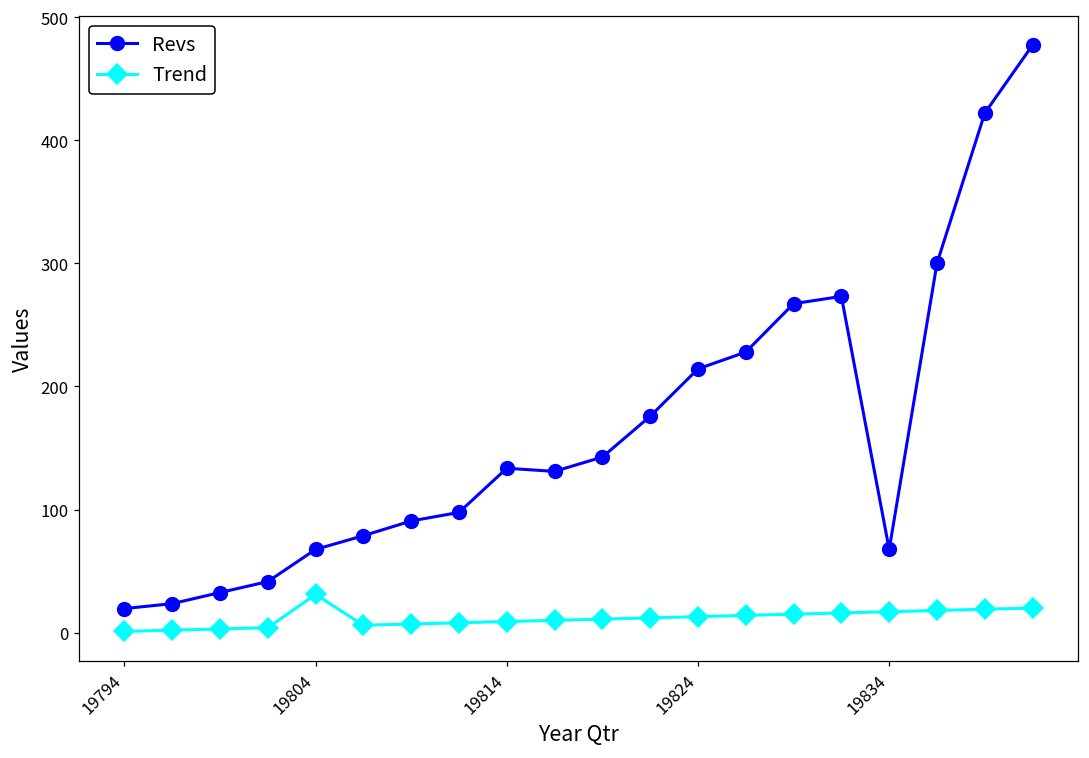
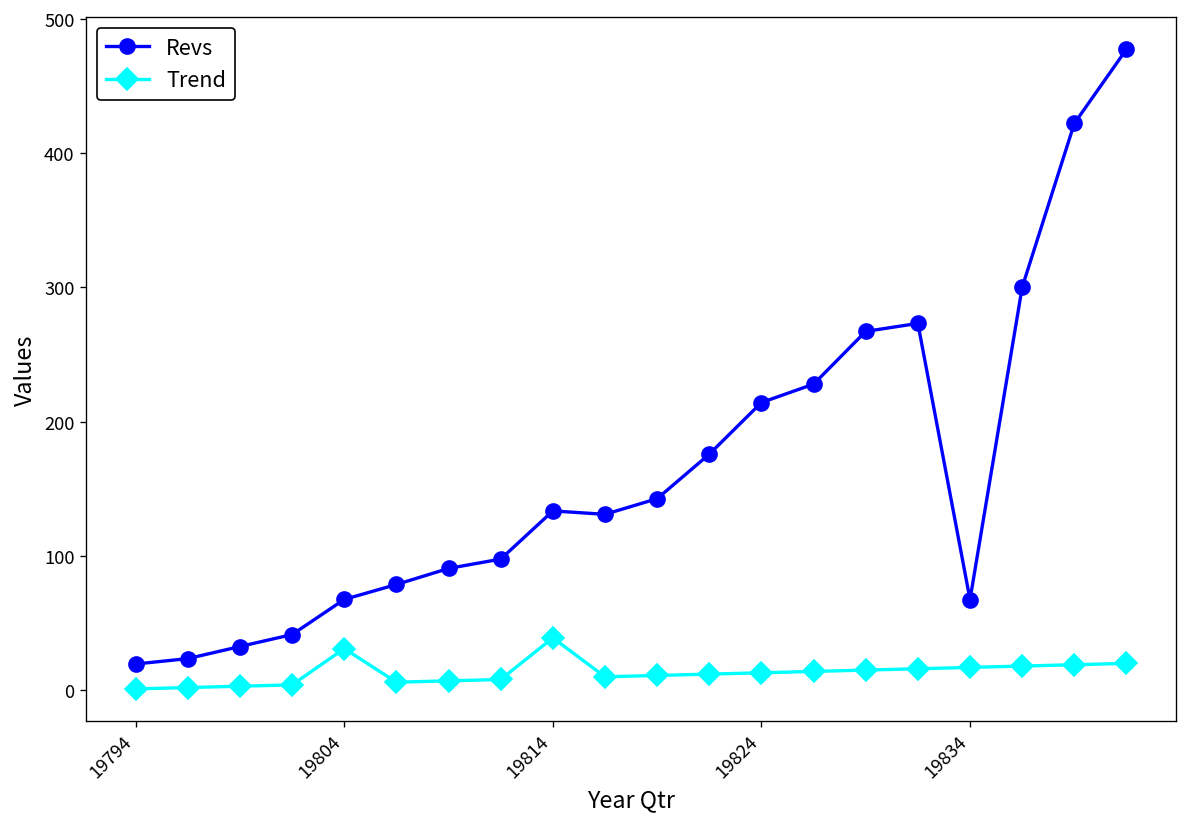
  {
    "Revs": {
      "19794": 20,
      "19804": 68,
      "19814": 134,
      "19824": 214,
      "19834": 68
    },
    "Trend": {
      "19794": 1,
      "19804": 31,
-     "19814": 9,
+     "19814": 39,
      "19824": 13,
      "19834": 17
    }
  }
